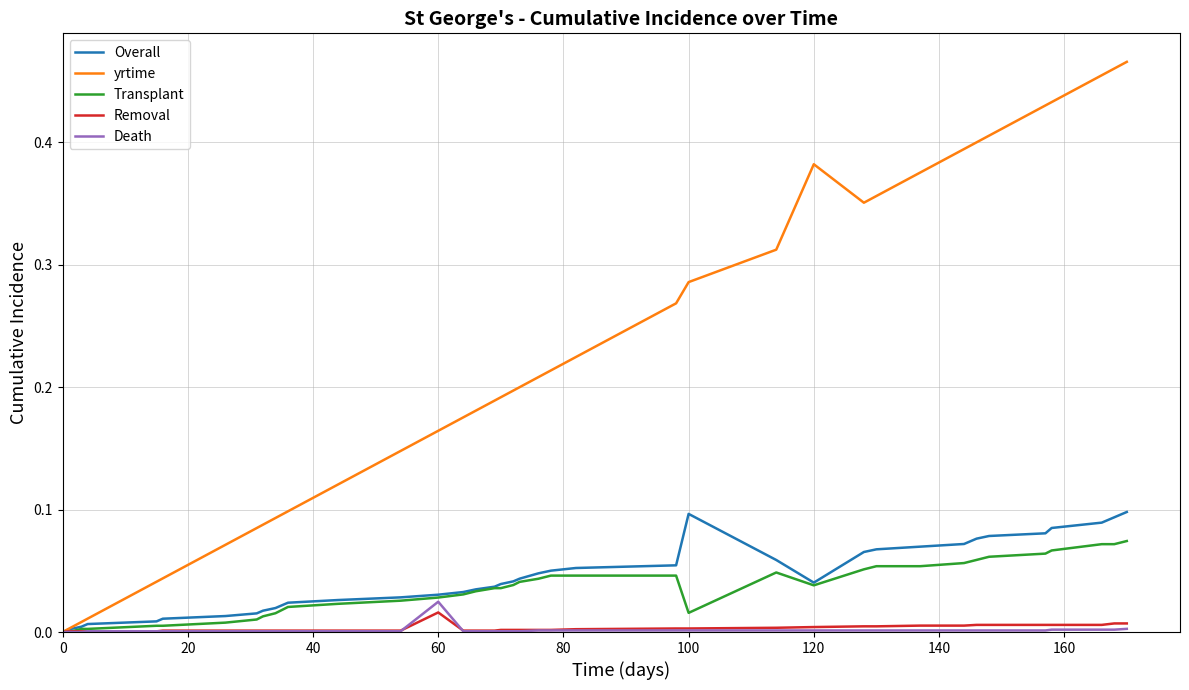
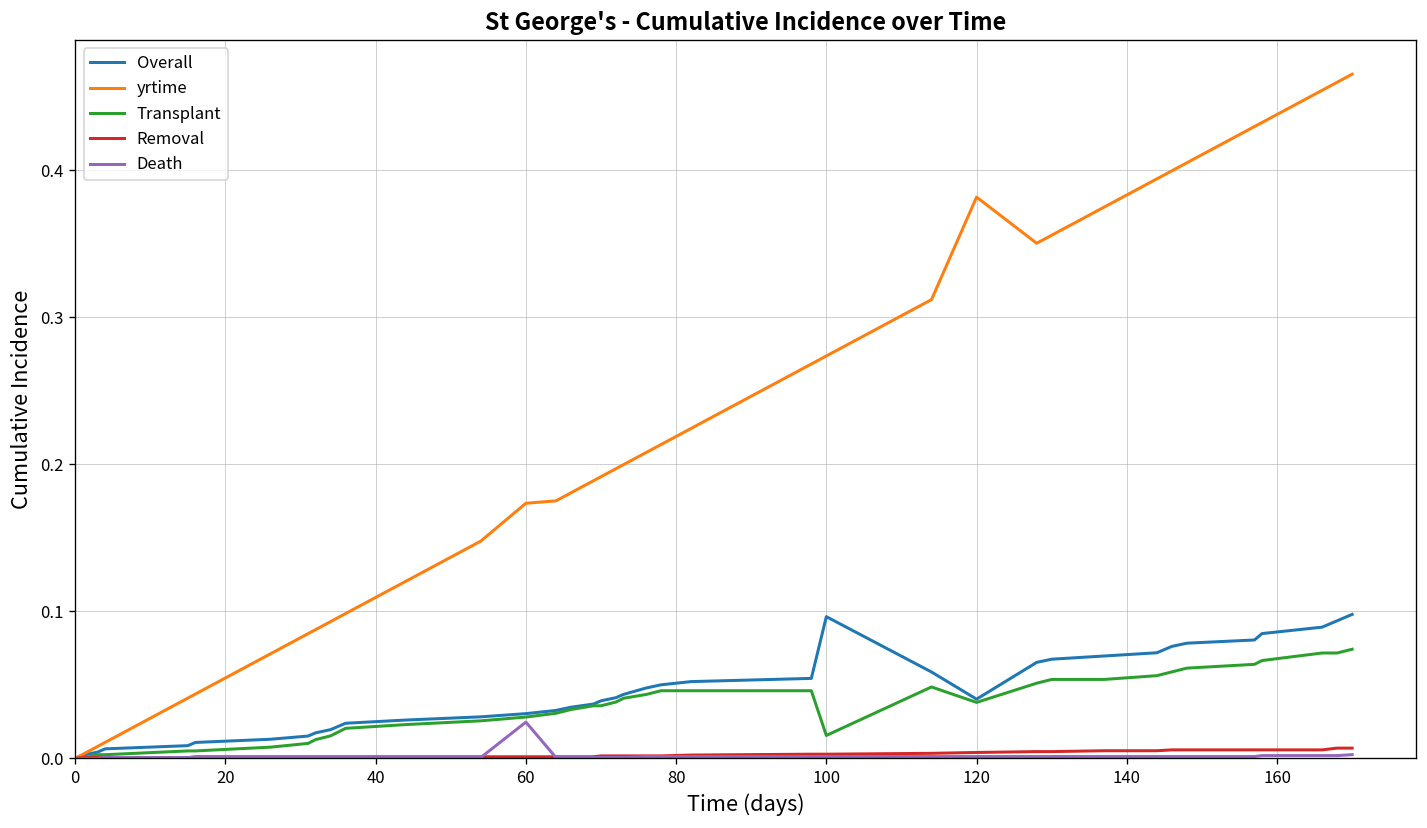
  {
    "Overall": {
      "60": 0.030,
      "100": 0.096,
      "120": 0.040
    },
    "yrtime": {
-     "60": 0.164,
-     "100": 0.286,
+     "60": 0.174,
+     "100": 0.274,
      "120": 0.382
    },
    "Transplant": {
      "60": 0.028,
      "100": 0.016,
      "120": 0.038
    },
    "Removal": {
-     "60": 0.016,
+     "60": 0.001,
      "120": 0.004
    },
    "Death": {
      "60": 0.025,
      "120": 0.001
    }
  }
